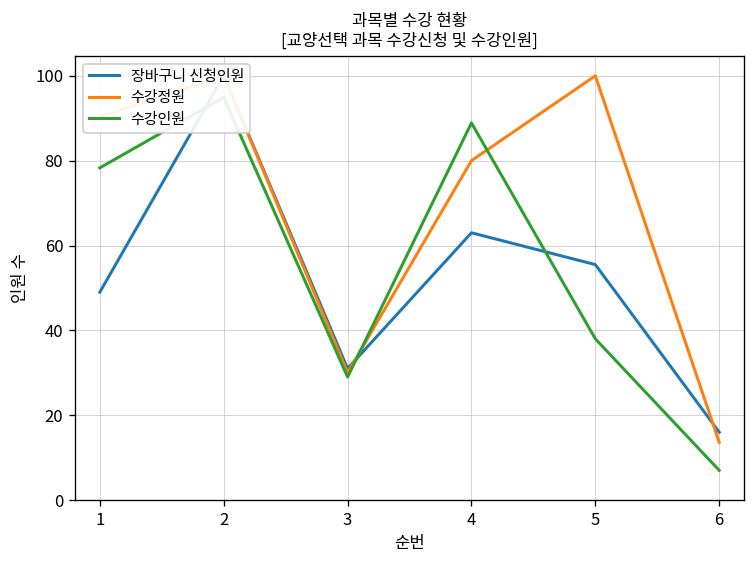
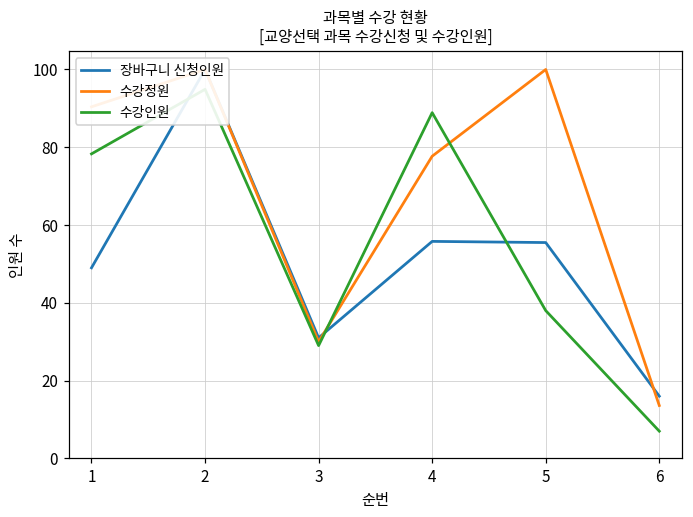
  {
    "장바구니 신청인원": {
      "1": 49,
      "3": 31,
-     "4": 63,
+     "4": 56,
      "5": 56,
      "6": 16
    },
    "수강정원": {
      "3": 30,
-     "4": 80,
+     "4": 78,
      "5": 100,
      "6": 14
    },
    "수강인원": {
      "1": 78,
      "3": 29,
      "4": 89,
      "5": 38,
      "6": 7
    }
  }
